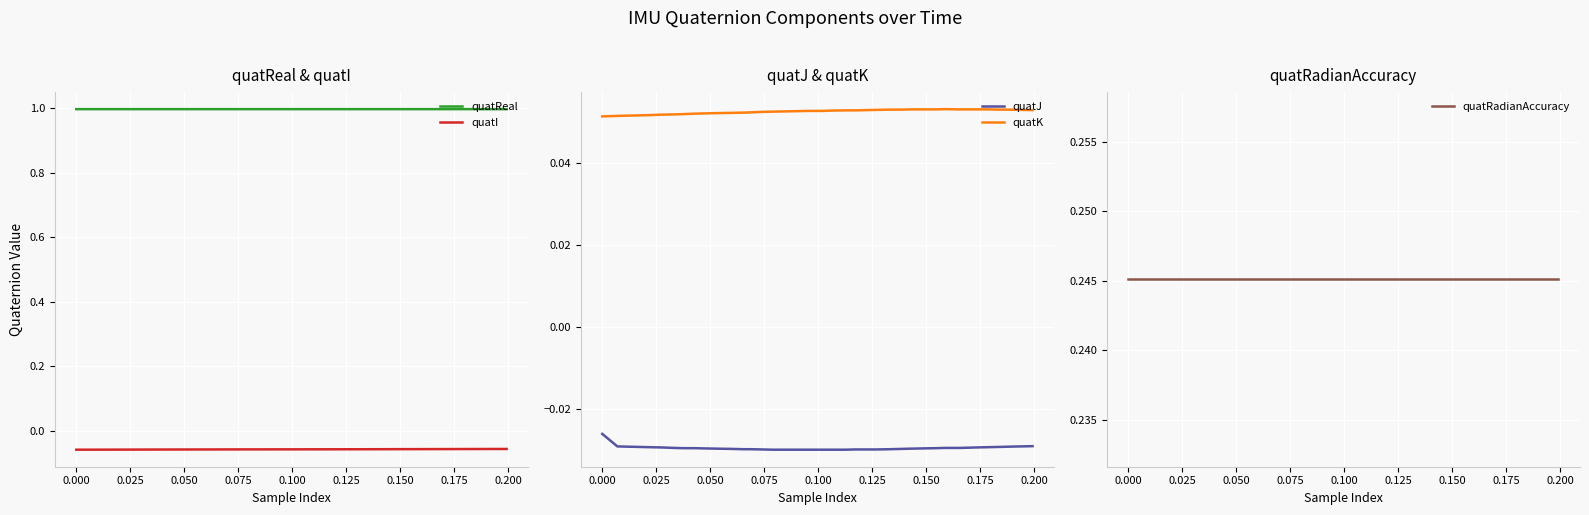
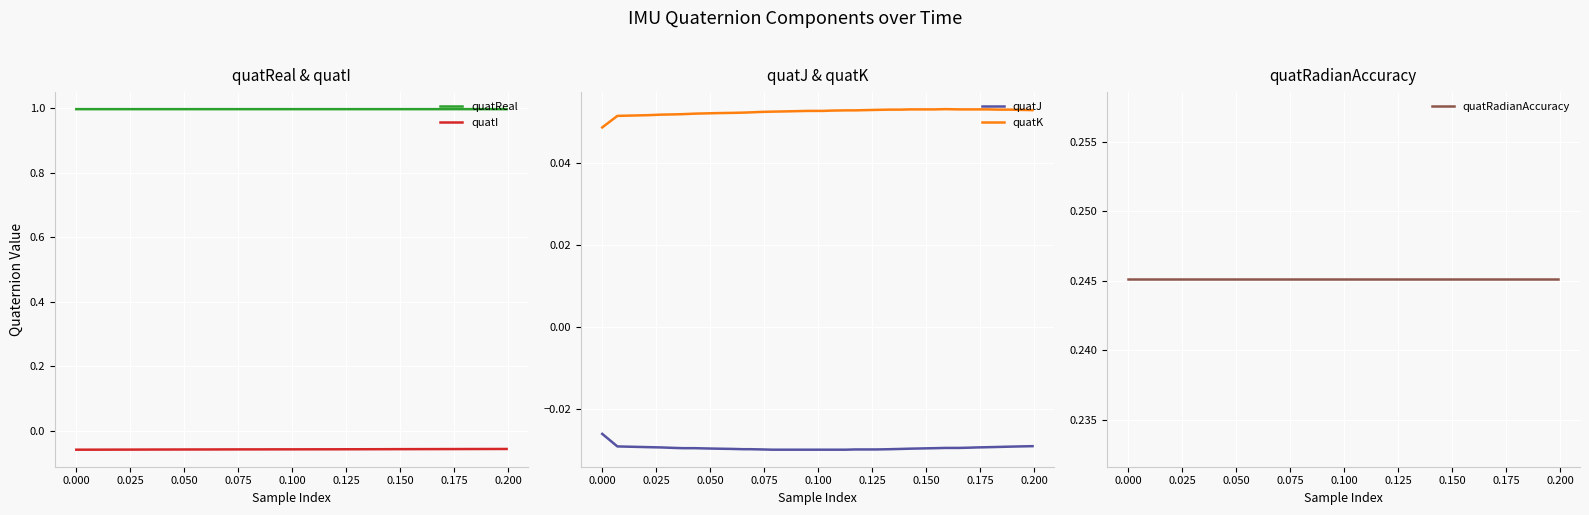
  {
    "quatReal & quatI": {
      "quatReal": {
        "0.000": 1.00
      },
      "quatI": {
        "0.000": -0.06
      }
    },
    "quatJ & quatK": {
      "quatJ": {
        "0.000": -0.026
      },
      "quatK": {
-       "0.000": 0.051
+       "0.000": 0.049
      }
    },
    "quatRadianAccuracy": {
      "0.000": 0.2451
    }
  }
